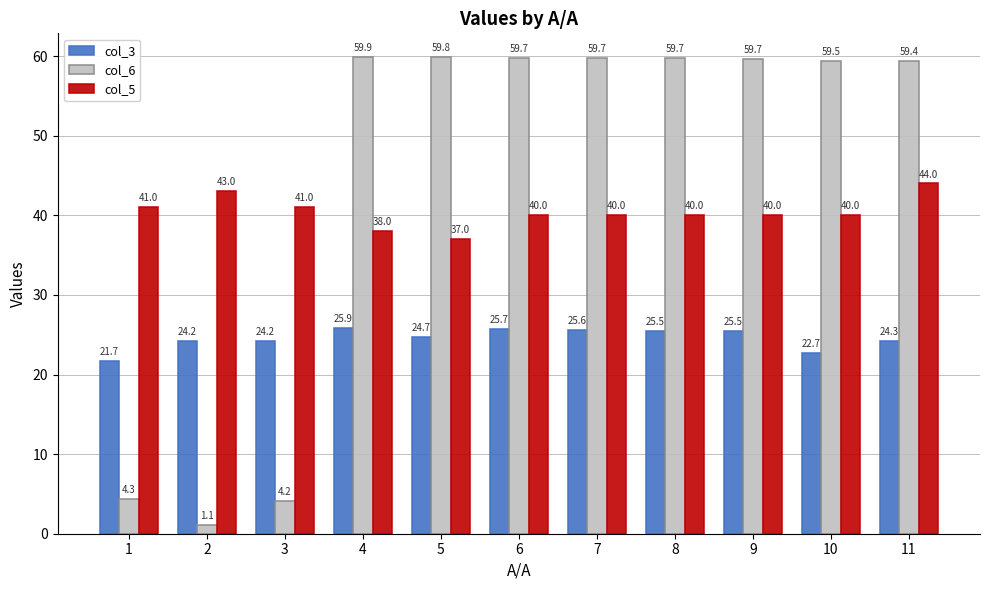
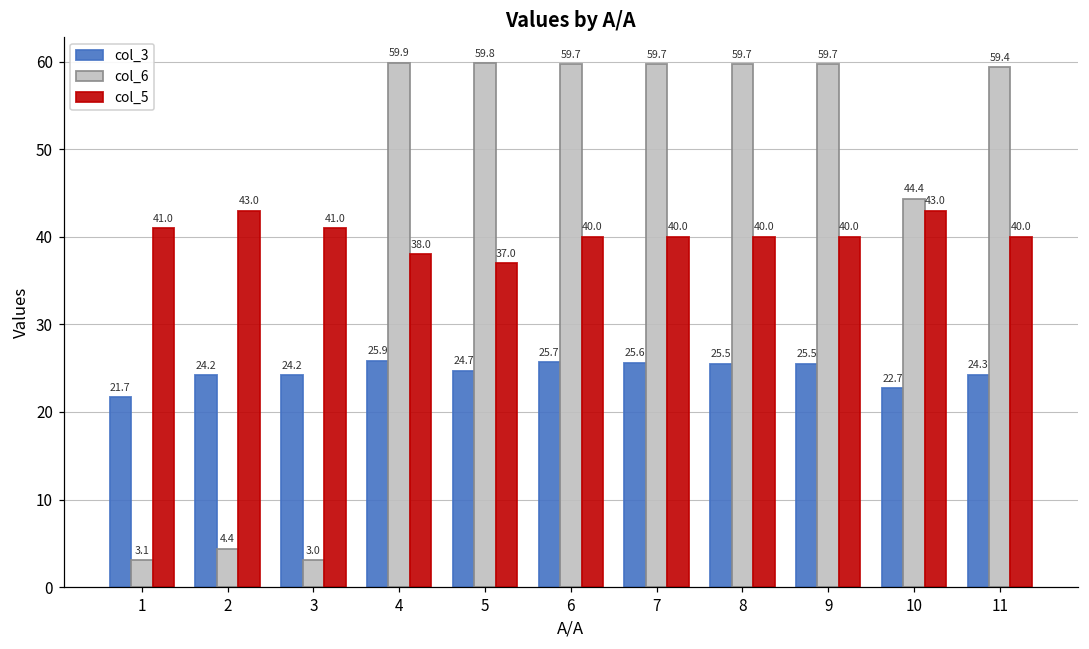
  {
    "col_3": {
      "1": 21.7,
      "2": 24.2,
      "3": 24.2,
      "4": 25.9,
      "5": 24.7,
      "6": 25.7,
      "7": 25.6,
      "8": 25.5,
      "9": 25.5,
      "10": 22.7,
      "11": 24.3
    },
    "col_6": {
-     "1": 4.3,
-     "2": 1.1,
-     "3": 4.2,
+     "1": 3.1,
+     "2": 4.4,
+     "3": 3.0,
      "4": 59.9,
      "5": 59.8,
      "6": 59.7,
      "7": 59.7,
      "8": 59.7,
      "9": 59.7,
-     "10": 59.5,
+     "10": 44.4,
      "11": 59.4
    },
    "col_5": {
      "1": 41.0,
      "2": 43.0,
      "3": 41.0,
      "4": 38.0,
      "5": 37.0,
      "6": 40.0,
      "7": 40.0,
      "8": 40.0,
      "9": 40.0,
-     "10": 40.0,
-     "11": 44.0
+     "10": 43.0,
+     "11": 40.0
    }
  }
